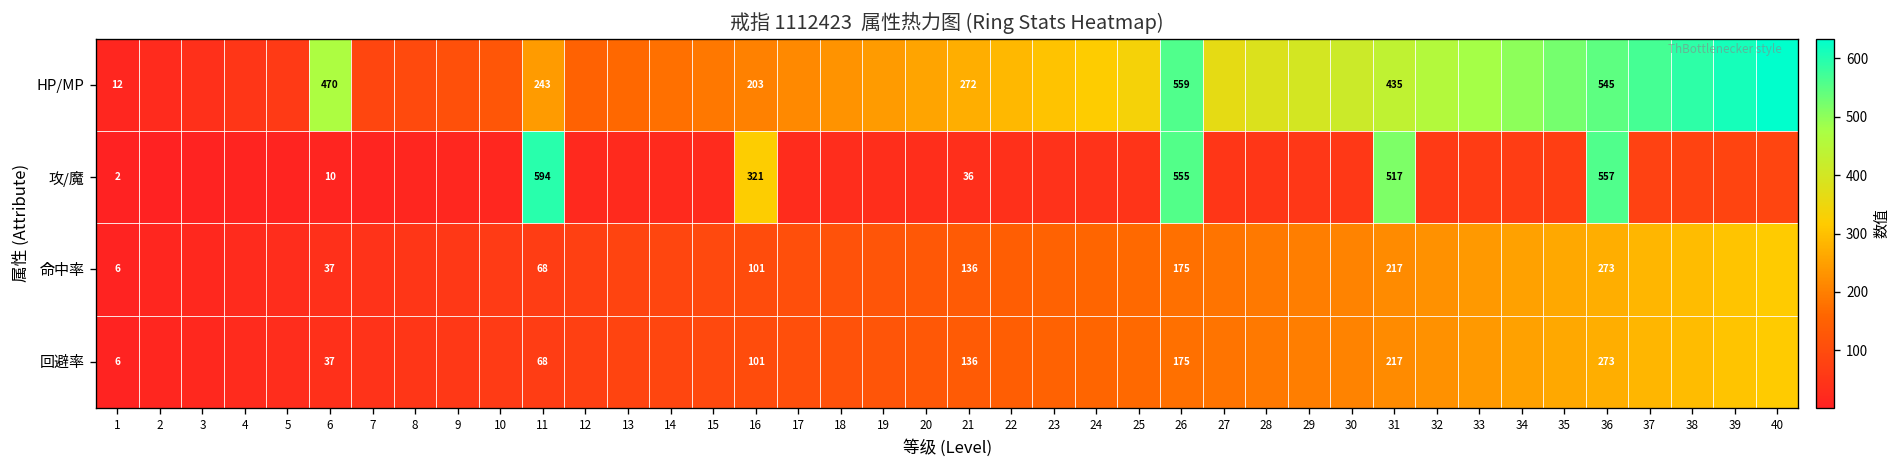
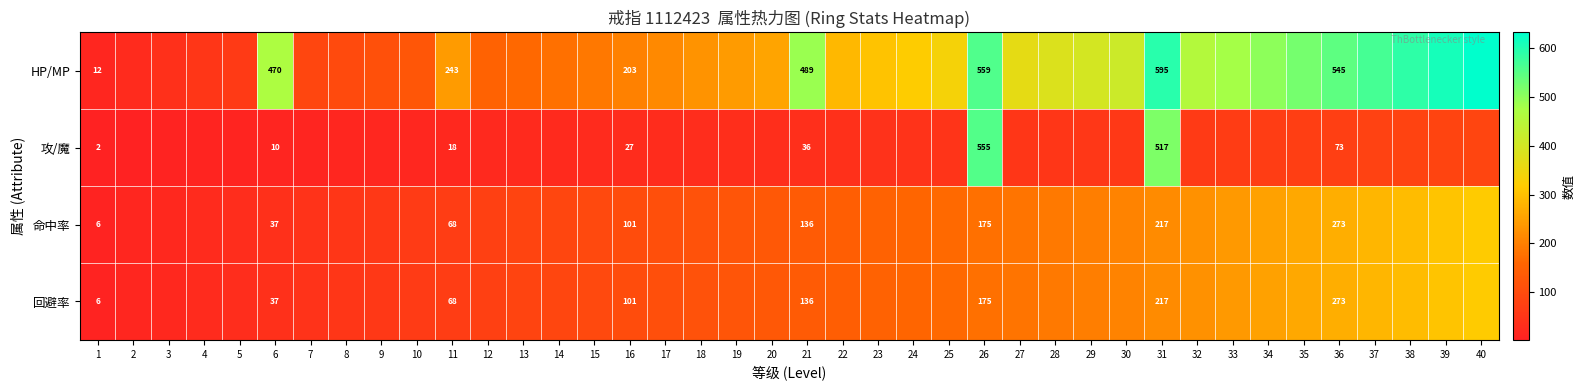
  {
    "HP/MP": {
      "1": 12,
      "6": 470,
      "11": 243,
      "16": 203,
-     "21": 272,
+     "21": 489,
      "26": 559,
-     "31": 435,
+     "31": 595,
      "36": 545
    },
    "攻/魔": {
      "1": 2,
      "6": 10,
-     "11": 594,
-     "16": 321,
+     "11": 18,
+     "16": 27,
      "21": 36,
      "26": 555,
      "31": 517,
-     "36": 557
+     "36": 73
    },
    "命中率": {
      "1": 6,
      "6": 37,
      "11": 68,
      "16": 101,
      "21": 136,
      "26": 175,
      "31": 217,
      "36": 273
    },
    "回避率": {
      "1": 6,
      "6": 37,
      "11": 68,
      "16": 101,
      "21": 136,
      "26": 175,
      "31": 217,
      "36": 273
    }
  }
